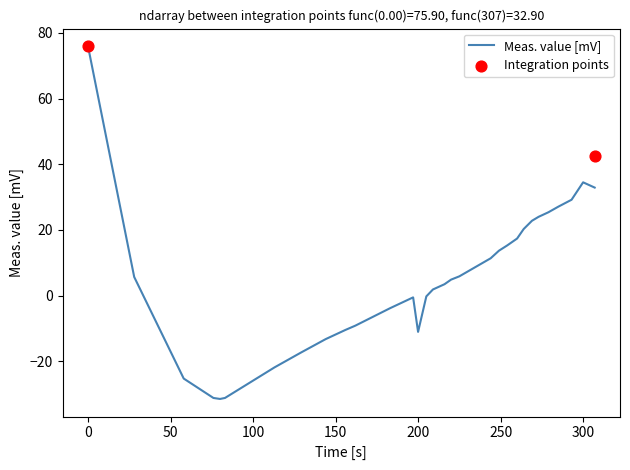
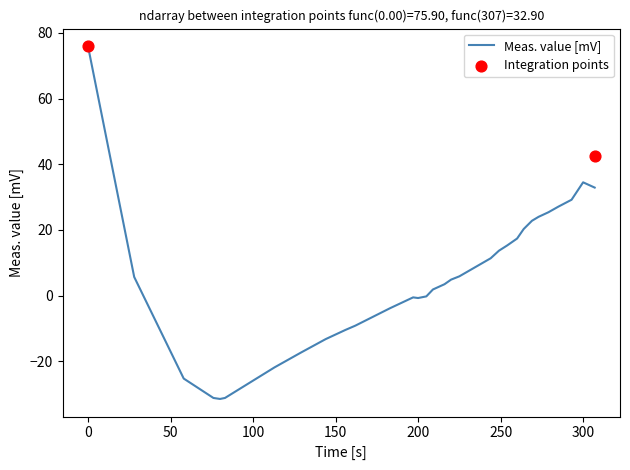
  {
    "Meas. value [mV]": {
-     "200": -11,
+     "200": -1,
      "300": 35
    }
  }
